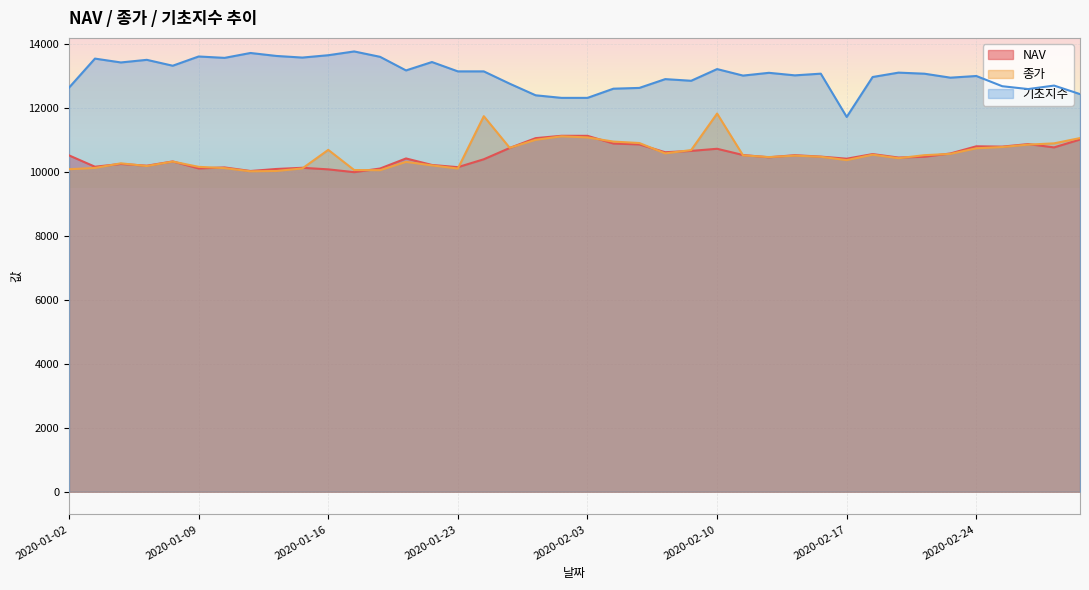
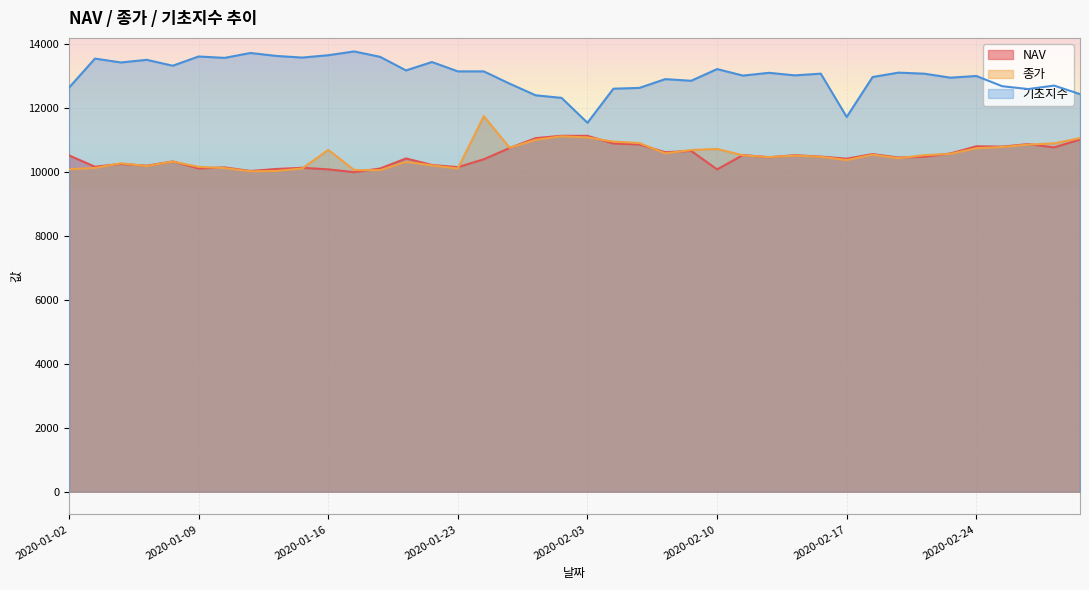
  {
    "NAV": {
      "2020-01-02": 10500,
      "2020-01-16": 10100,
-     "2020-02-10": 10700
+     "2020-02-10": 10100
    },
    "종가": {
      "2020-01-02": 10100,
      "2020-01-16": 10700,
-     "2020-02-10": 11800
+     "2020-02-10": 10700
    },
    "기초지수": {
      "2020-01-02": 12600,
      "2020-01-09": 13600,
      "2020-01-16": 13700,
      "2020-01-23": 13200,
-     "2020-02-03": 12300,
+     "2020-02-03": 11500,
      "2020-02-10": 13200,
      "2020-02-17": 11700,
      "2020-02-24": 13000
    }
  }
